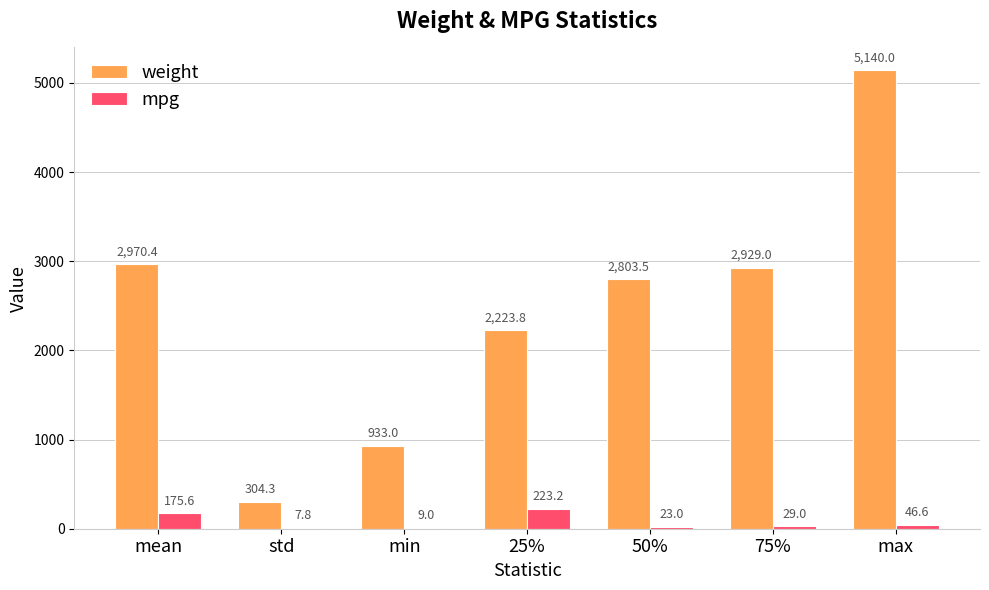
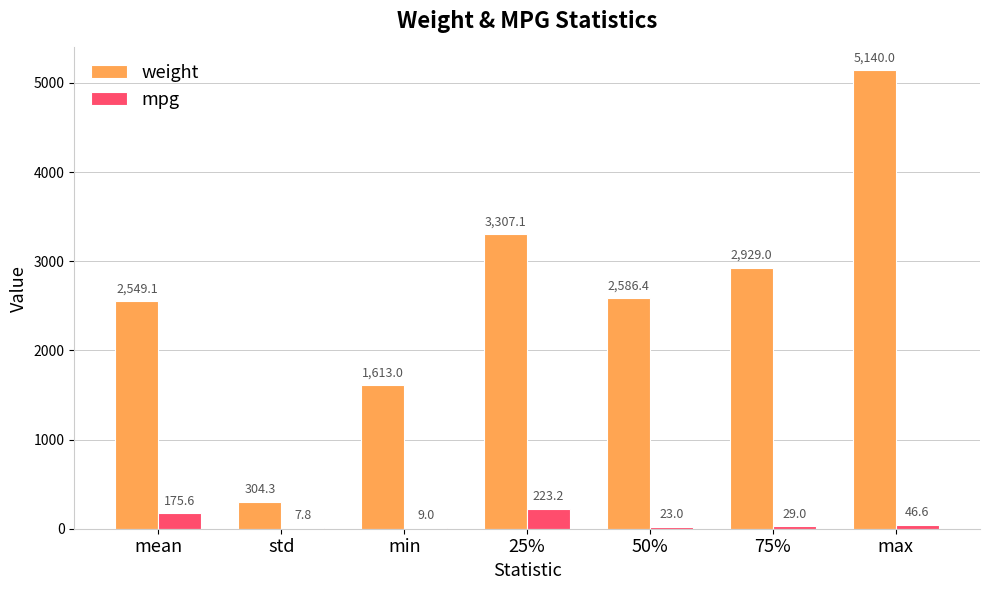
  {
    "weight": {
-     "mean": "2,970.4",
+     "mean": "2,549.1",
      "std": "304.3",
-     "min": "933.0",
-     "25%": "2,223.8",
-     "50%": "2,803.5",
+     "min": "1,613.0",
+     "25%": "3,307.1",
+     "50%": "2,586.4",
      "75%": "2,929.0",
      "max": "5,140.0"
    },
    "mpg": {
      "mean": "175.6",
      "std": "7.8",
      "min": "9.0",
      "25%": "223.2",
      "50%": "23.0",
      "75%": "29.0",
      "max": "46.6"
    }
  }
